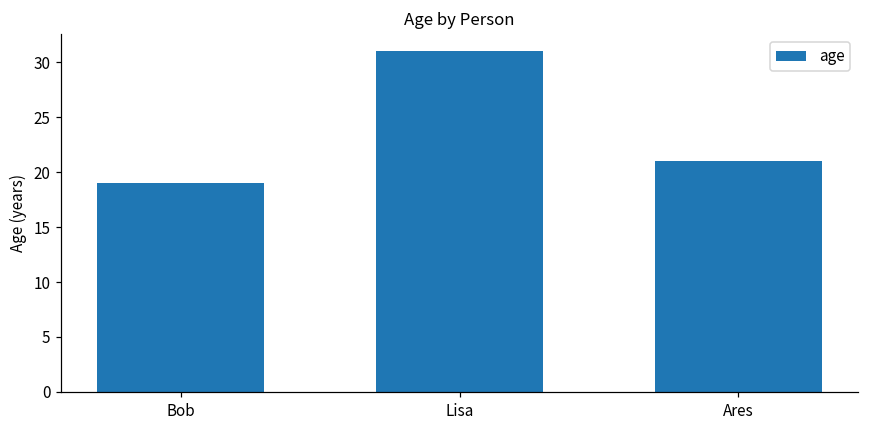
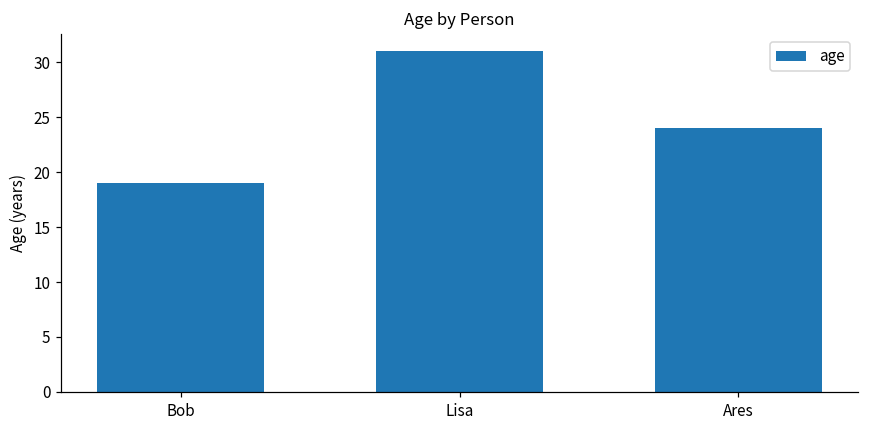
  {
    "Bob": 19,
    "Lisa": 31,
-   "Ares": 21
+   "Ares": 24
  }
